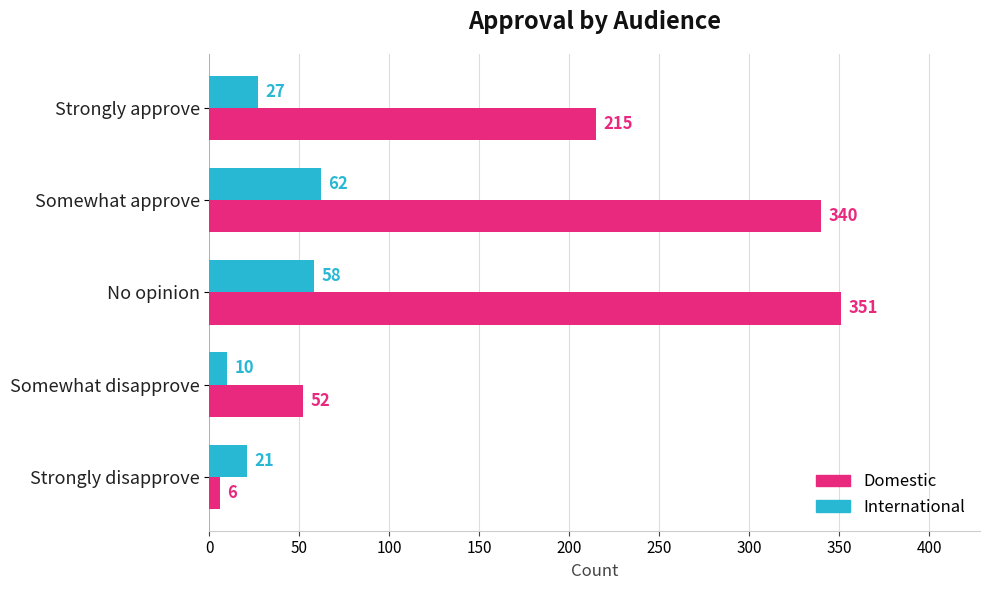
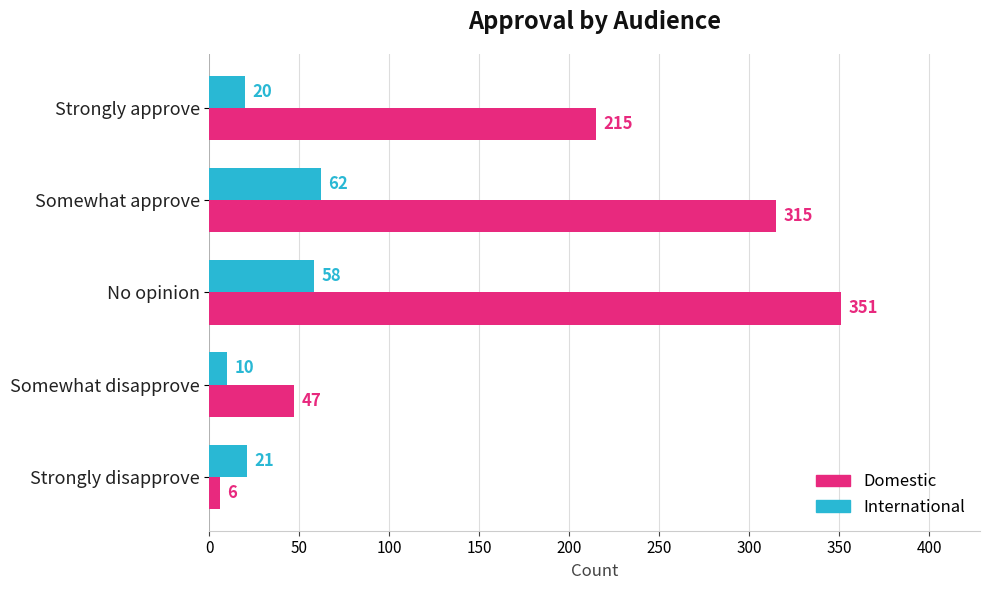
  {
    "Domestic": {
      "Strongly approve": 215,
-     "Somewhat approve": 340,
+     "Somewhat approve": 315,
      "No opinion": 351,
-     "Somewhat disapprove": 52,
+     "Somewhat disapprove": 47,
      "Strongly disapprove": 6
    },
    "International": {
-     "Strongly approve": 27,
+     "Strongly approve": 20,
      "Somewhat approve": 62,
      "No opinion": 58,
      "Somewhat disapprove": 10,
      "Strongly disapprove": 21
    }
  }
